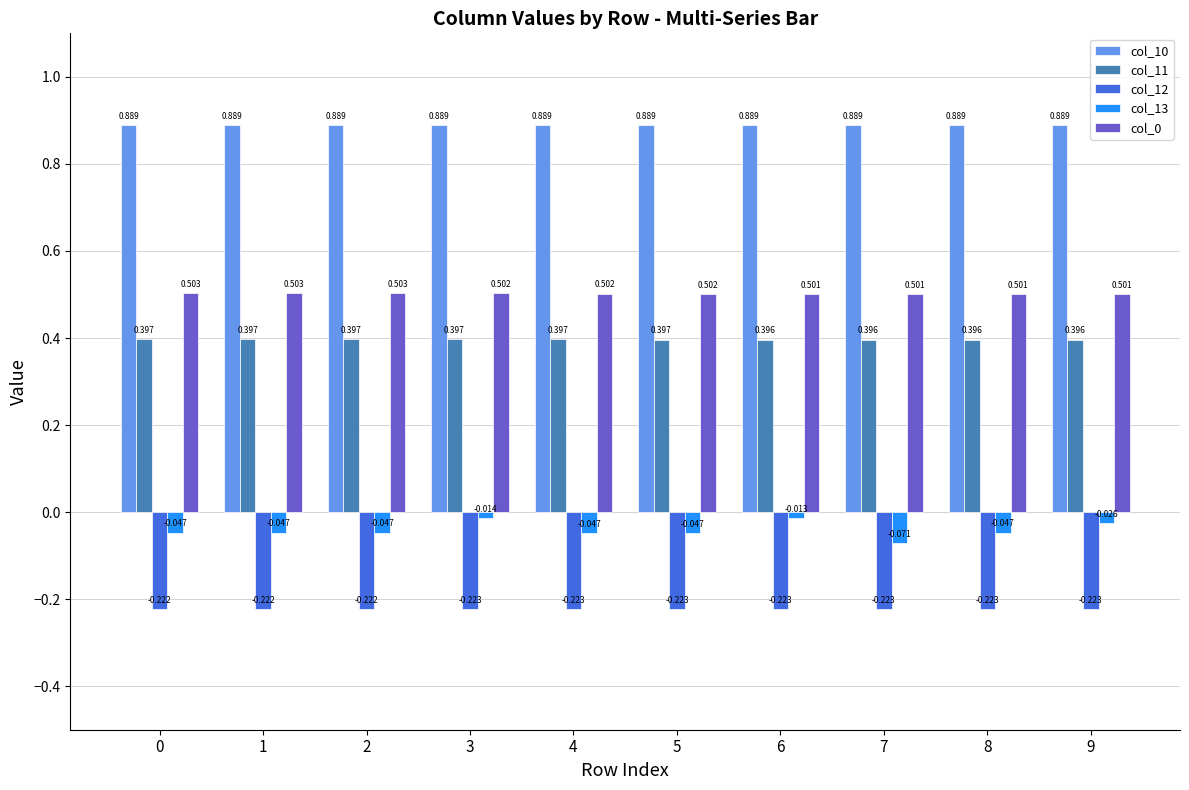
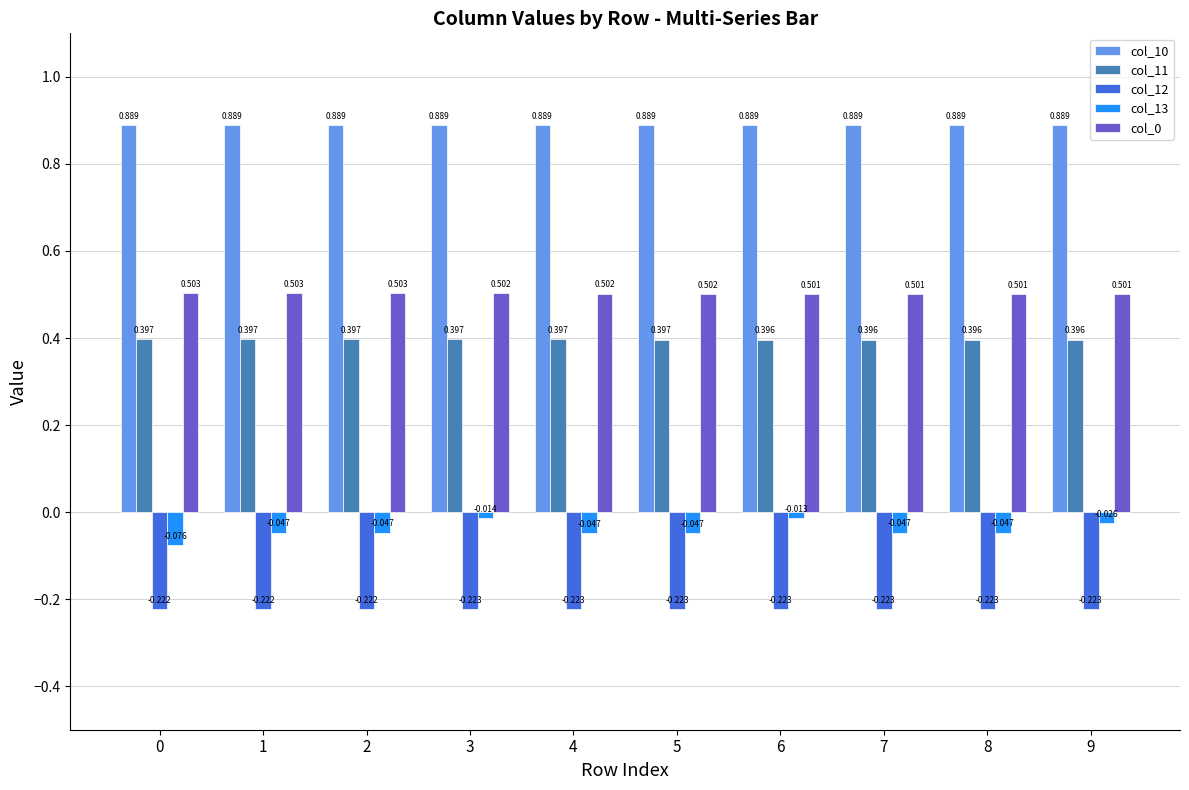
  {
    "col_13": {
-     "0": -0.047,
+     "0": -0.076,
      "1": -0.047,
      "2": -0.047,
      "3": -0.014,
      "4": -0.047,
      "5": -0.047,
      "6": -0.013,
-     "7": -0.071,
+     "7": -0.047,
      "8": -0.047,
      "9": -0.026
    }
  }
